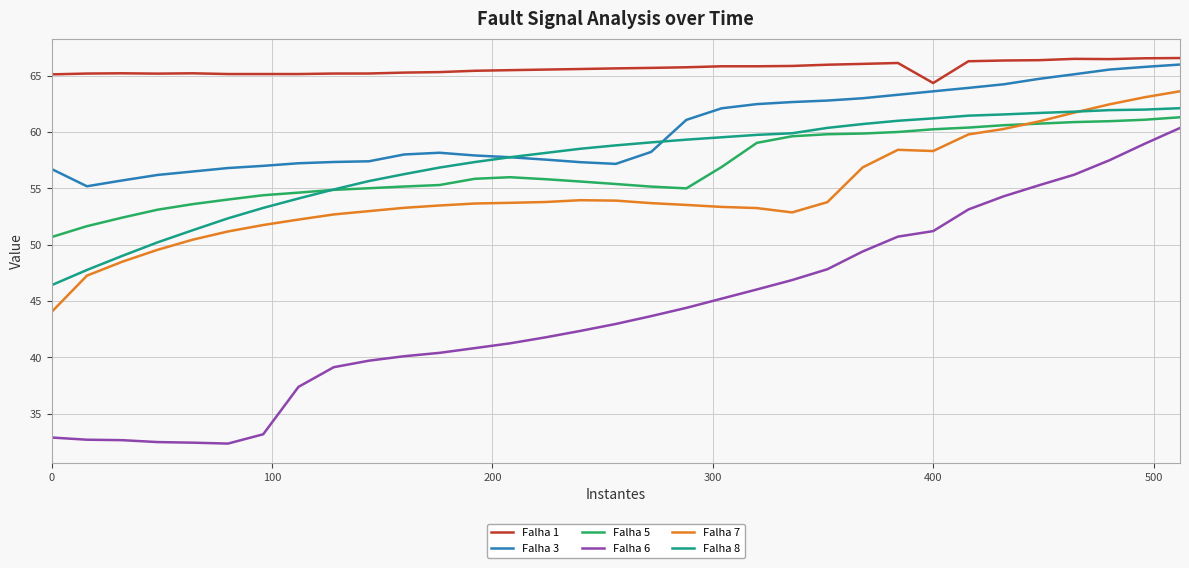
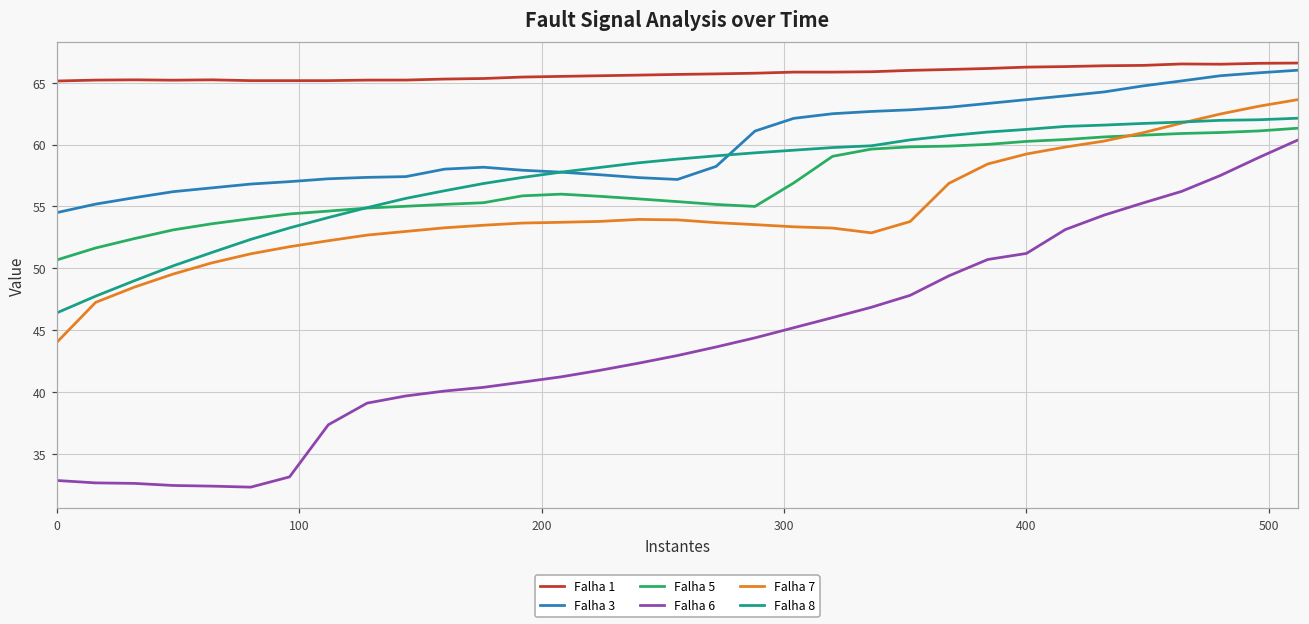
  {
    "Falha 1": {
      "0": 65.1,
-     "400": 64.4
+     "400": 66.2
    },
    "Falha 3": {
-     "0": 56.7,
+     "0": 54.5,
      "400": 63.6
    },
    "Falha 6": {
      "0": 32.9,
      "400": 51.2
    },
    "Falha 7": {
      "0": 44.0,
-     "400": 58.3
+     "400": 59.2
    }
  }
